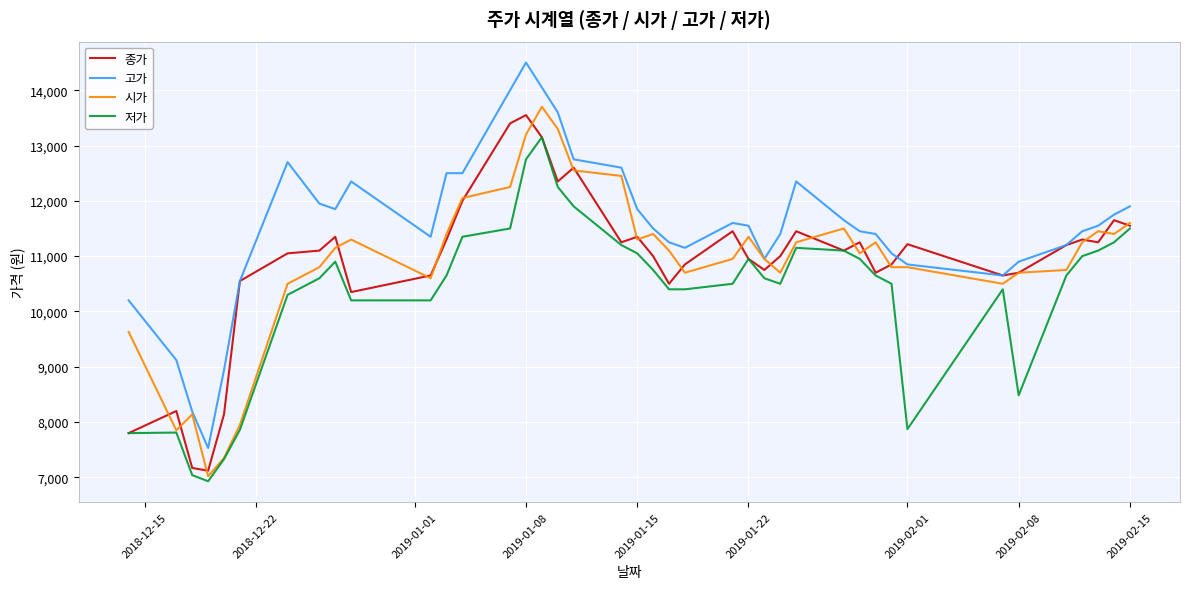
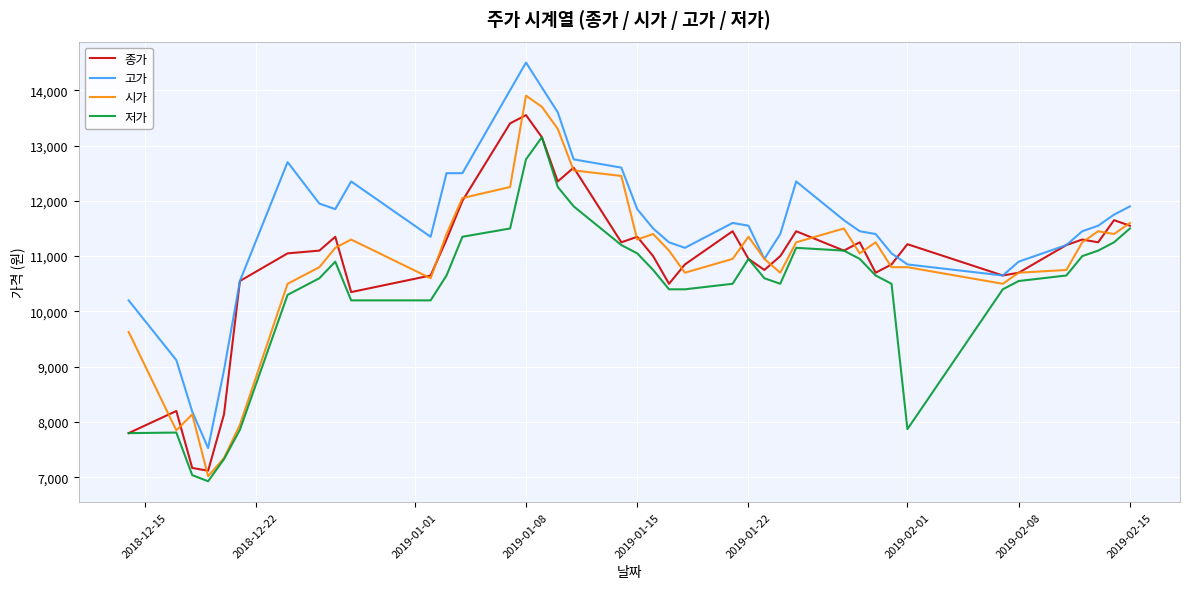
  {
    "종가": {
      "2019-01-08": "13,600",
      "2019-01-15": "11,400",
      "2019-02-01": "11,200",
      "2019-02-15": "11,600"
    },
    "고가": {
      "2019-01-08": "14,500",
      "2019-01-15": "11,900",
      "2019-01-22": "11,600",
      "2019-02-01": "10,900",
      "2019-02-08": "10,900",
      "2019-02-15": "11,900"
    },
    "시가": {
-     "2019-01-08": "13,200",
+     "2019-01-08": "13,900",
      "2019-01-15": "11,300",
      "2019-01-22": "11,400",
      "2019-02-01": "10,800",
      "2019-02-15": "11,600"
    },
    "저가": {
      "2019-01-08": "12,800",
      "2019-01-15": "11,100",
      "2019-02-01": "7,900",
-     "2019-02-08": "8,500",
+     "2019-02-08": "10,600",
      "2019-02-15": "11,500"
    }
  }
